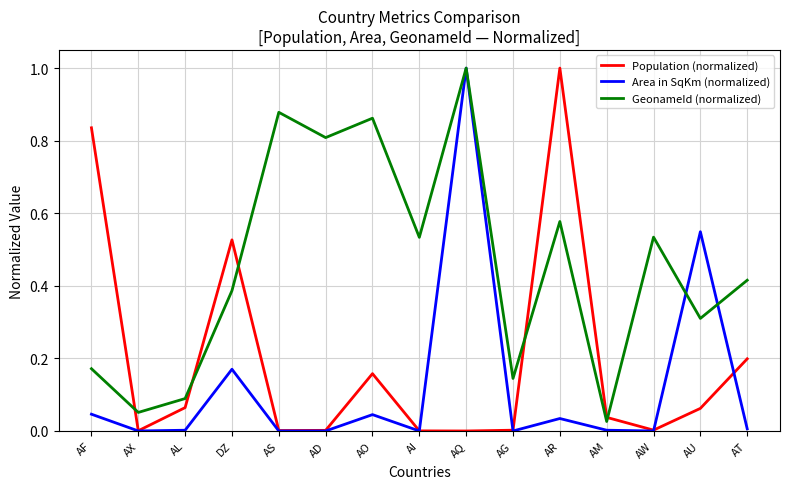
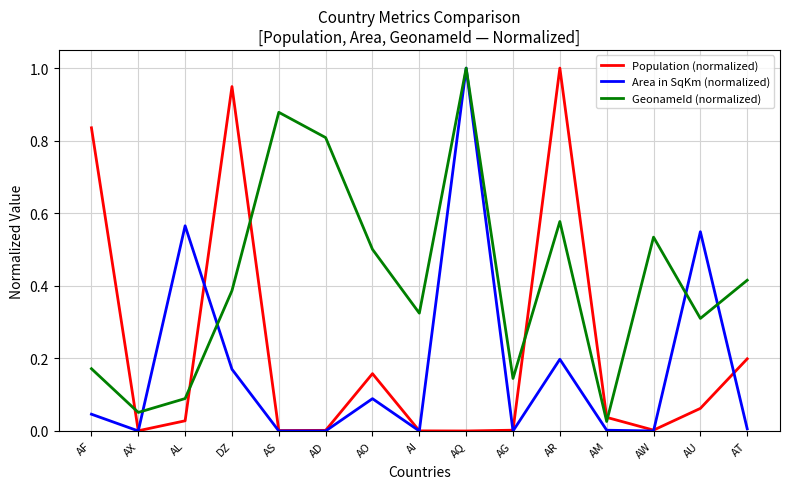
  {
    "Population (normalized)": {
      "AF": 0.84,
-     "AL": 0.06,
-     "DZ": 0.53,
+     "AL": 0.03,
+     "DZ": 0.95,
      "AO": 0.16,
      "AQ": 0.00,
      "AR": 1.00,
      "AM": 0.04,
      "AU": 0.06,
      "AT": 0.20
    },
    "Area in SqKm (normalized)": {
      "AF": 0.05,
-     "AL": 0.00,
+     "AL": 0.57,
      "DZ": 0.17,
-     "AO": 0.05,
-     "AR": 0.03,
+     "AO": 0.09,
+     "AR": 0.20,
      "AM": 0.00,
      "AU": 0.55,
      "AT": 0.01
    },
    "GeonameId (normalized)": {
      "AF": 0.17,
      "AX": 0.05,
      "AL": 0.09,
      "DZ": 0.39,
      "AS": 0.88,
      "AD": 0.81,
-     "AO": 0.86,
-     "AI": 0.53,
+     "AO": 0.50,
+     "AI": 0.32,
      "AG": 0.14,
      "AR": 0.58,
      "AM": 0.03,
      "AW": 0.53,
      "AU": 0.31,
      "AT": 0.42
    }
  }
